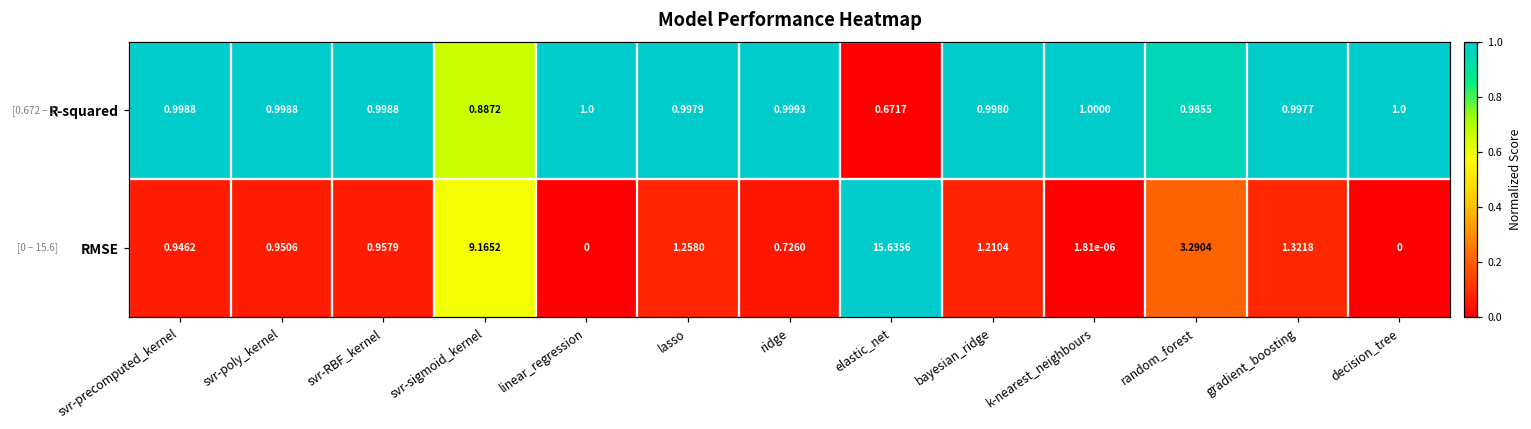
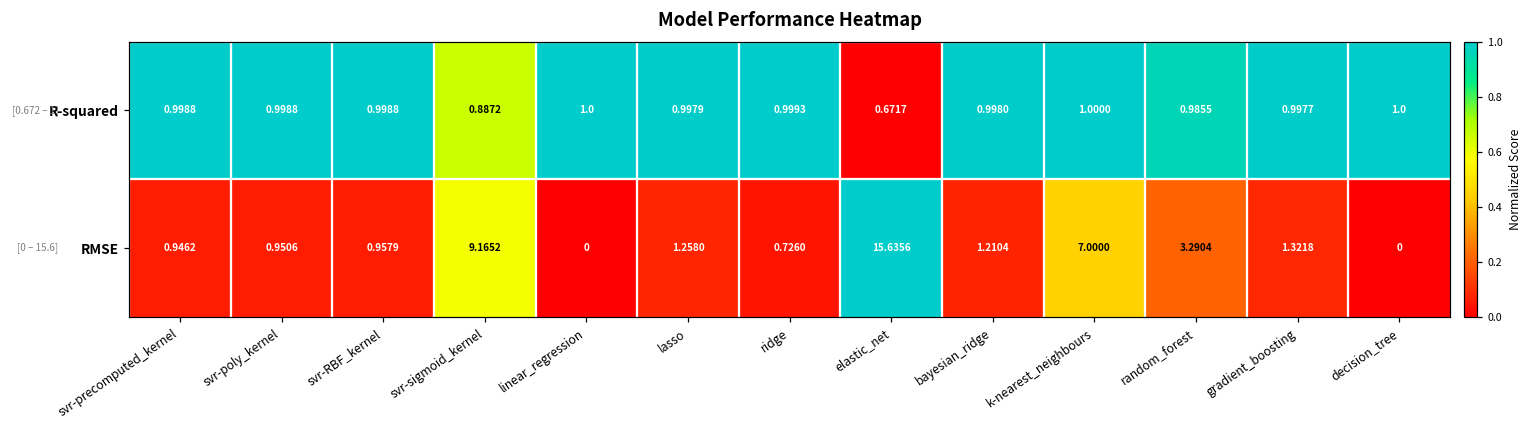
  {
    "R-squared": {
      "svr-precomputed_kernel": "0.9988",
      "svr-poly_kernel": "0.9988",
      "svr-RBF_kernel": "0.9988",
      "svr-sigmoid_kernel": "0.8872",
      "linear_regression": "1.0",
      "lasso": "0.9979",
      "ridge": "0.9993",
      "elastic_net": "0.6717",
      "bayesian_ridge": "0.9980",
      "k-nearest_neighbours": "1.0000",
      "random_forest": "0.9855",
      "gradient_boosting": "0.9977",
      "decision_tree": "1.0"
    },
    "RMSE": {
      "svr-precomputed_kernel": "0.9462",
      "svr-poly_kernel": "0.9506",
      "svr-RBF_kernel": "0.9579",
      "svr-sigmoid_kernel": "9.1652",
      "linear_regression": "0",
      "lasso": "1.2580",
      "ridge": "0.7260",
      "elastic_net": "15.6356",
      "bayesian_ridge": "1.2104",
-     "k-nearest_neighbours": "1.81e-06",
+     "k-nearest_neighbours": "7.0000",
      "random_forest": "3.2904",
      "gradient_boosting": "1.3218",
      "decision_tree": "0"
    }
  }
